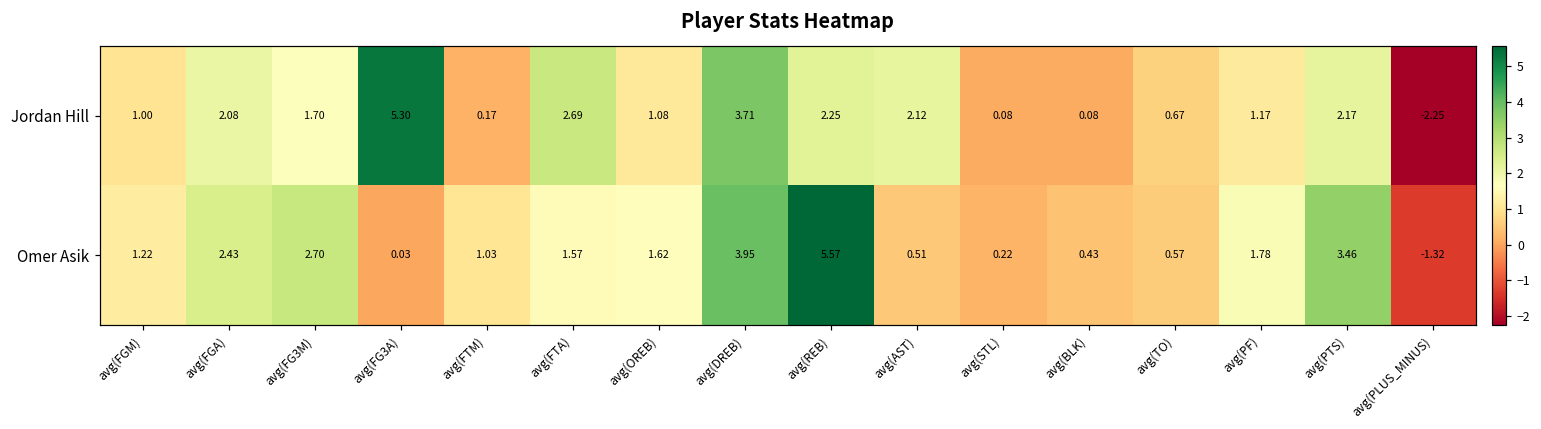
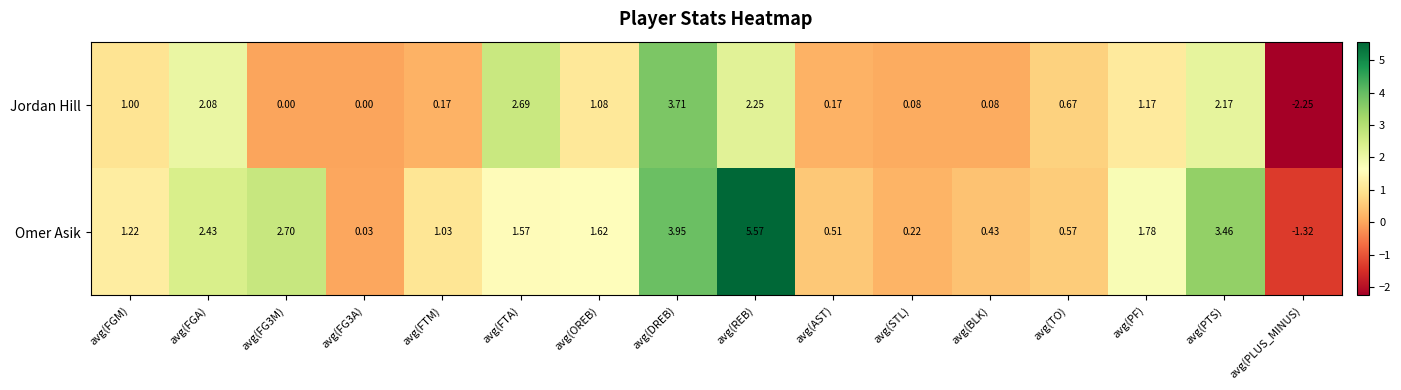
  {
    "Jordan Hill": {
      "avg(FGM)": 1.00,
      "avg(FGA)": 2.08,
-     "avg(FG3M)": 1.70,
-     "avg(FG3A)": 5.30,
+     "avg(FG3M)": 0.00,
+     "avg(FG3A)": 0.00,
      "avg(FTM)": 0.17,
      "avg(FTA)": 2.69,
      "avg(OREB)": 1.08,
      "avg(DREB)": 3.71,
      "avg(REB)": 2.25,
-     "avg(AST)": 2.12,
+     "avg(AST)": 0.17,
      "avg(STL)": 0.08,
      "avg(BLK)": 0.08,
      "avg(TO)": 0.67,
      "avg(PF)": 1.17,
      "avg(PTS)": 2.17,
      "avg(PLUS_MINUS)": -2.25
    },
    "Omer Asik": {
      "avg(FGM)": 1.22,
      "avg(FGA)": 2.43,
      "avg(FG3M)": 2.70,
      "avg(FG3A)": 0.03,
      "avg(FTM)": 1.03,
      "avg(FTA)": 1.57,
      "avg(OREB)": 1.62,
      "avg(DREB)": 3.95,
      "avg(REB)": 5.57,
      "avg(AST)": 0.51,
      "avg(STL)": 0.22,
      "avg(BLK)": 0.43,
      "avg(TO)": 0.57,
      "avg(PF)": 1.78,
      "avg(PTS)": 3.46,
      "avg(PLUS_MINUS)": -1.32
    }
  }
